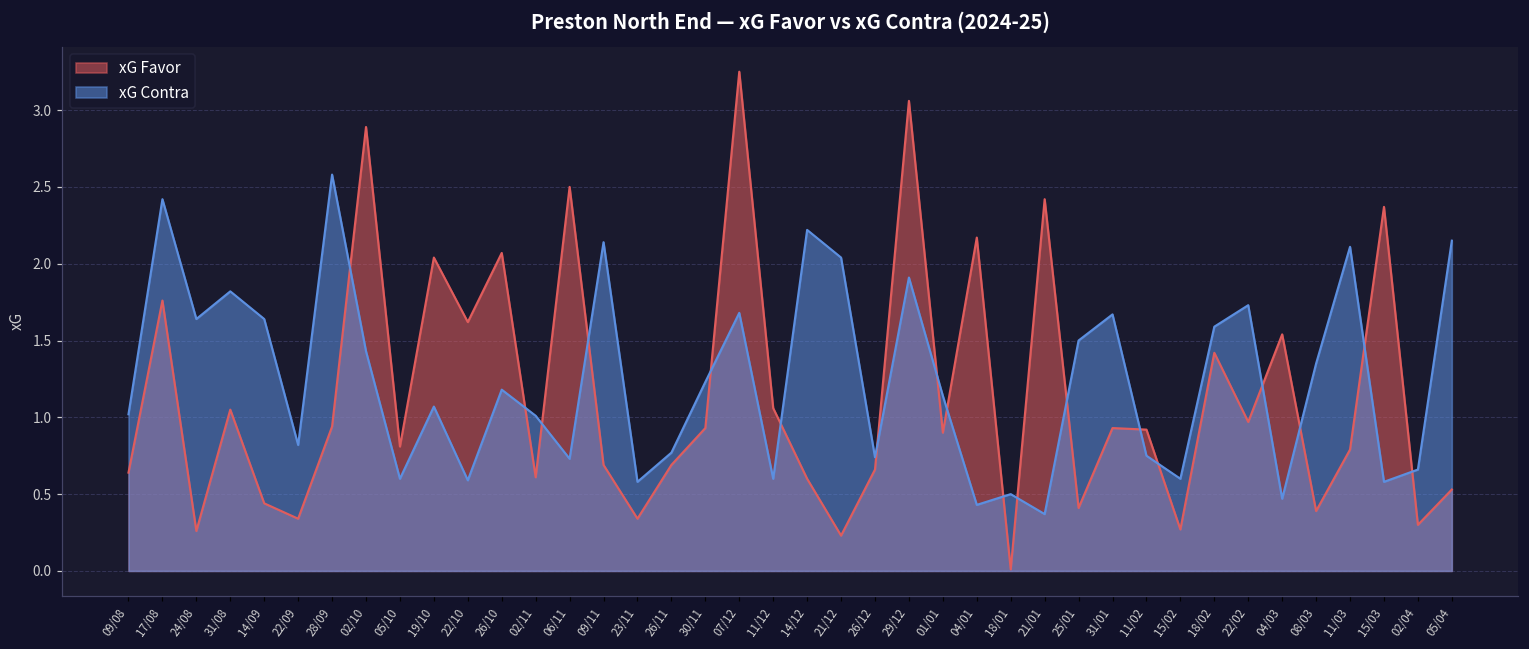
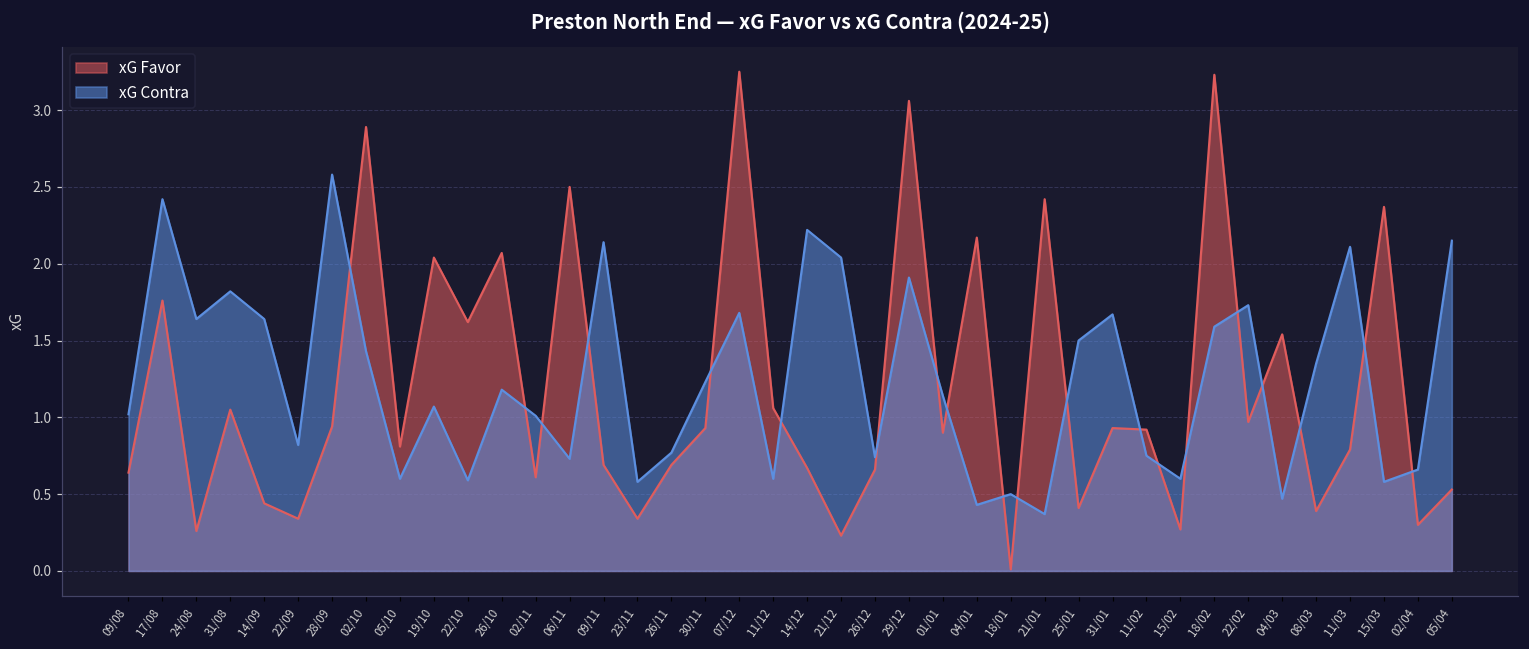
  {
    "xG Favor": {
      "09/08": 0.64,
      "17/08": 1.76,
      "24/08": 0.26,
      "31/08": 1.05,
      "14/09": 0.44,
      "22/09": 0.34,
      "28/09": 0.94,
      "02/10": 2.89,
      "05/10": 0.81,
      "19/10": 2.04,
      "22/10": 1.62,
      "26/10": 2.07,
      "02/11": 0.61,
      "06/11": 2.50,
      "09/11": 0.69,
      "23/11": 0.34,
      "26/11": 0.69,
      "30/11": 0.93,
      "07/12": 3.25,
      "11/12": 1.06,
-     "14/12": 0.60,
+     "14/12": 0.67,
      "21/12": 0.23,
      "26/12": 0.66,
      "29/12": 3.06,
      "01/01": 0.90,
      "04/01": 2.17,
      "18/01": 0.01,
      "21/01": 2.42,
      "25/01": 0.41,
      "31/01": 0.93,
      "11/02": 0.92,
      "15/02": 0.27,
-     "18/02": 1.42,
+     "18/02": 3.23,
      "22/02": 0.97,
      "04/03": 1.54,
      "08/03": 0.39,
      "11/03": 0.79,
      "15/03": 2.37,
      "02/04": 0.30,
      "05/04": 0.53
    },
    "xG Contra": {
      "09/08": 1.02,
      "17/08": 2.42,
      "24/08": 1.64,
      "31/08": 1.82,
      "14/09": 1.64,
      "22/09": 0.82,
      "28/09": 2.58,
      "02/10": 1.43,
      "05/10": 0.60,
      "19/10": 1.07,
      "22/10": 0.59,
      "26/10": 1.18,
      "02/11": 1.01,
      "06/11": 0.73,
      "09/11": 2.14,
      "23/11": 0.58,
      "26/11": 0.77,
      "30/11": 1.23,
      "07/12": 1.68,
      "11/12": 0.60,
      "14/12": 2.22,
      "21/12": 2.04,
      "26/12": 0.74,
      "29/12": 1.91,
      "01/01": 1.14,
      "04/01": 0.43,
      "18/01": 0.50,
      "21/01": 0.37,
      "25/01": 1.50,
      "31/01": 1.67,
      "11/02": 0.75,
      "15/02": 0.60,
      "18/02": 1.59,
      "22/02": 1.73,
      "04/03": 0.47,
      "08/03": 1.35,
      "11/03": 2.11,
      "15/03": 0.58,
      "02/04": 0.66,
      "05/04": 2.15
    }
  }
